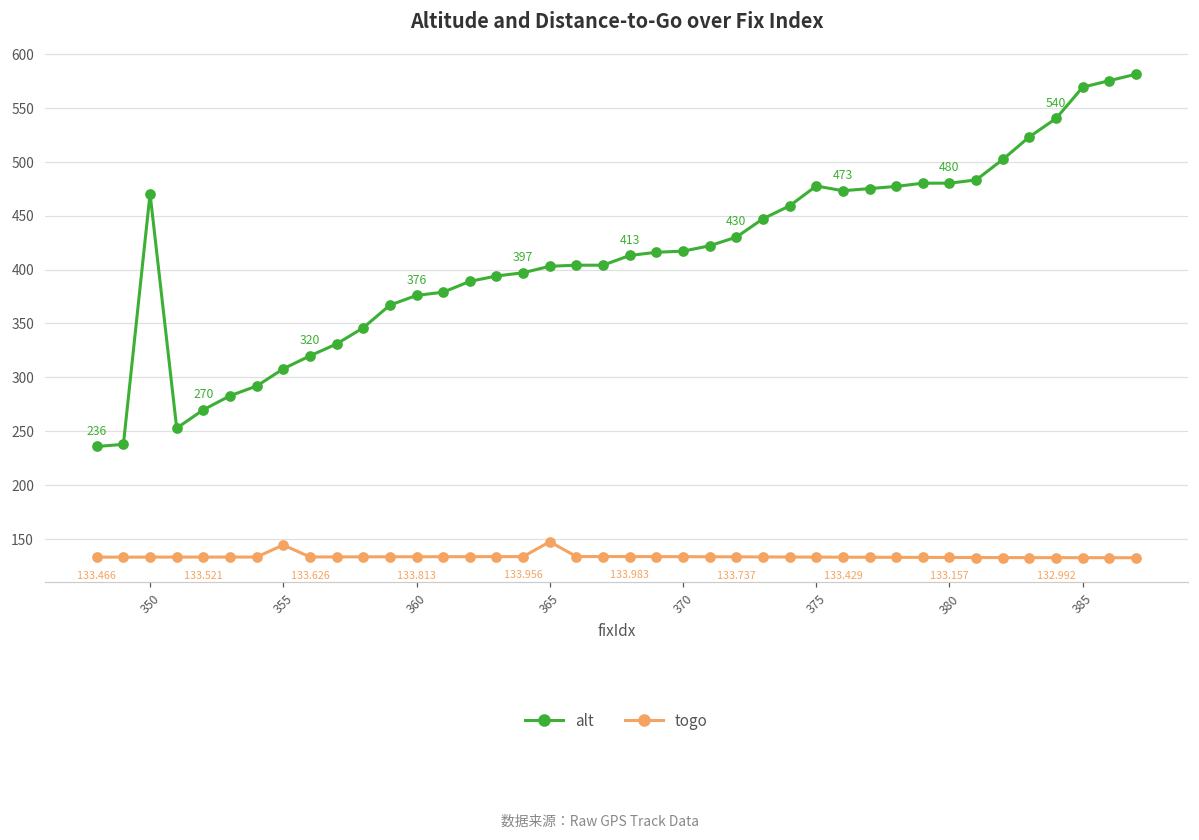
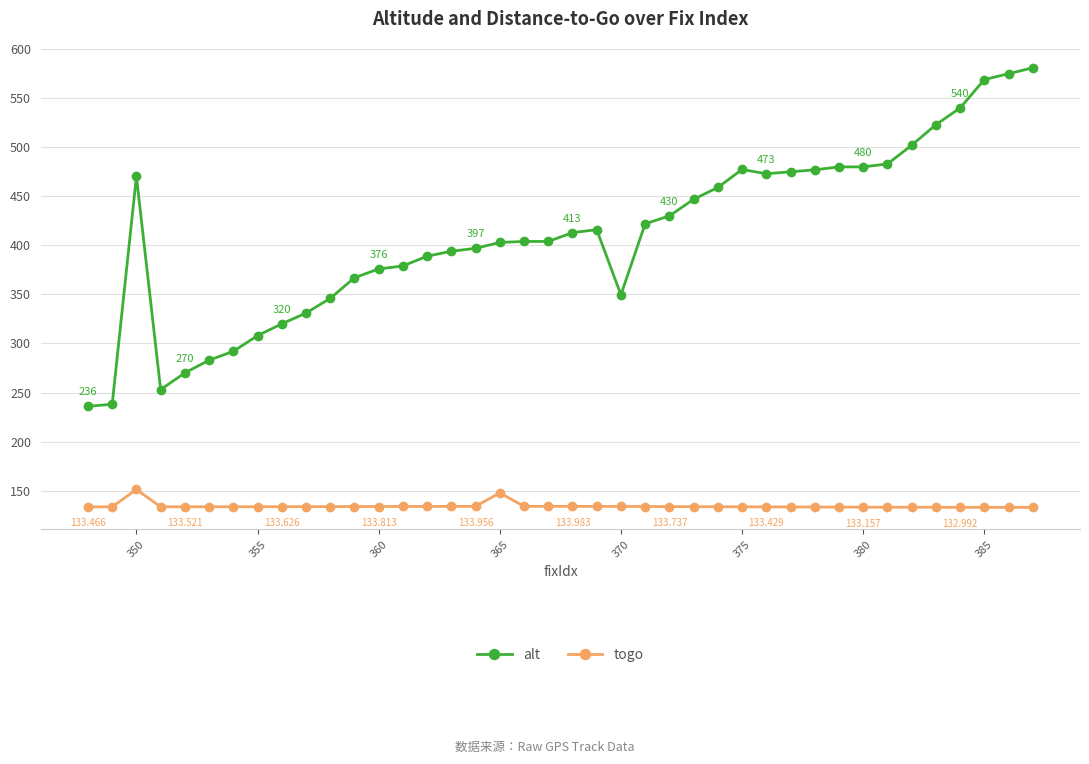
  {
    "alt": {
      "350": 470,
      "355": 310,
      "365": 400,
-     "370": 420,
+     "370": 350,
      "375": 480,
      "385": 570
    },
    "togo": {
-     "350": 130,
-     "355": 140,
+     "350": 150,
+     "355": 130,
      "365": 150,
      "370": 130,
      "375": 130,
      "385": 130
    }
  }
